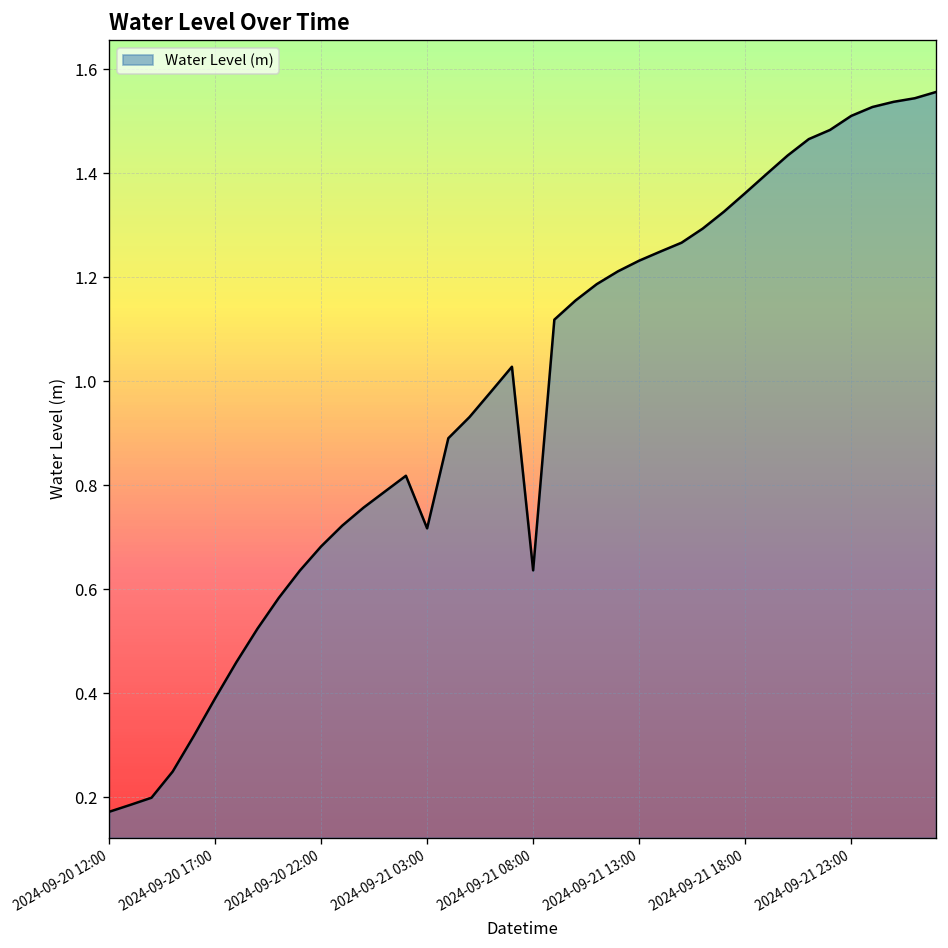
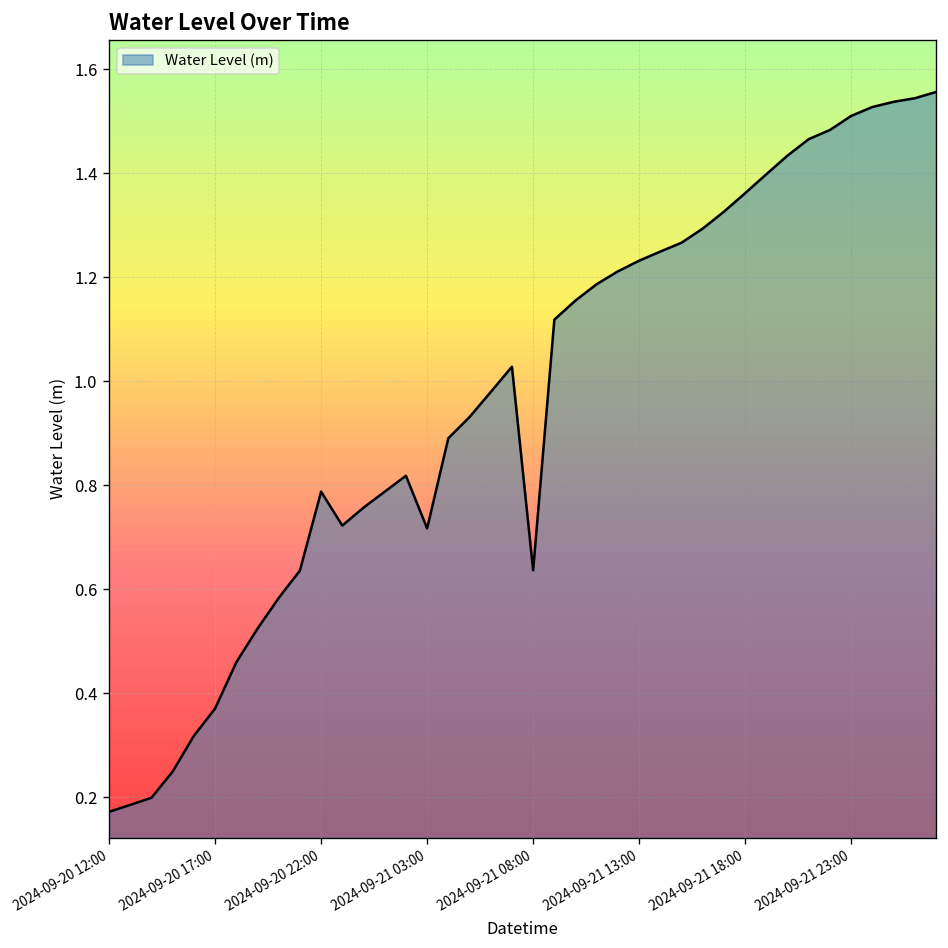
  {
    "2024-09-20 12:00": 0.17,
-   "2024-09-20 17:00": 0.39,
-   "2024-09-20 22:00": 0.68,
+   "2024-09-20 17:00": 0.37,
+   "2024-09-20 22:00": 0.79,
    "2024-09-21 03:00": 0.72,
    "2024-09-21 08:00": 0.64,
    "2024-09-21 13:00": 1.23,
    "2024-09-21 18:00": 1.36,
    "2024-09-21 23:00": 1.51
  }
